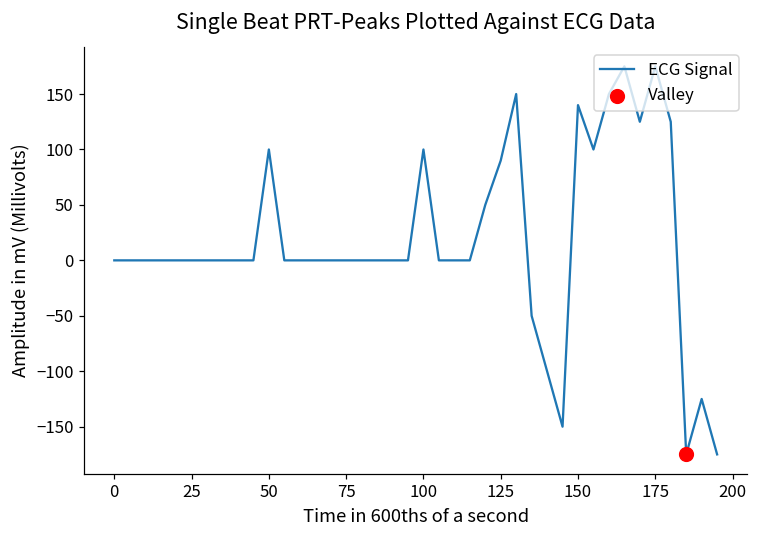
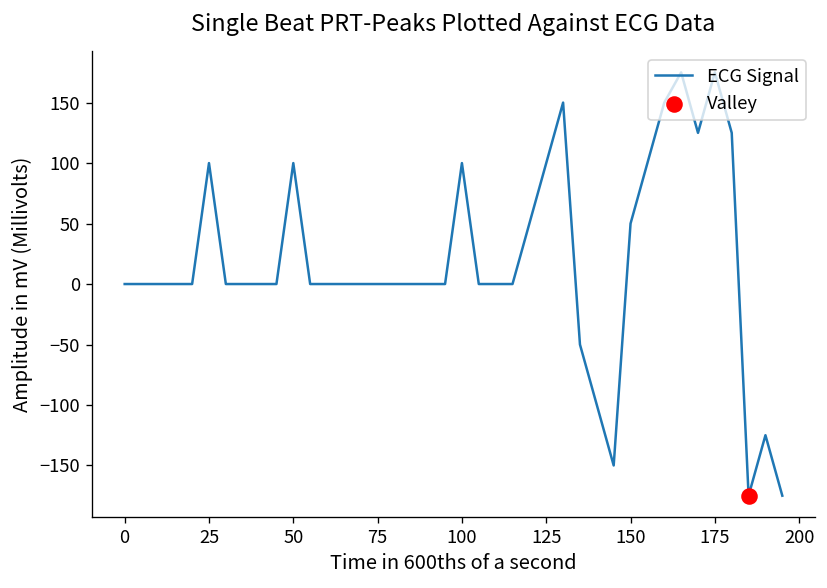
  {
    "ECG Signal": {
      "0": 0,
-     "25": 0,
+     "25": 100,
      "50": 100,
      "75": 0,
      "100": 100,
-     "125": 90,
-     "150": 140
+     "125": 100,
+     "150": 50
    }
  }
